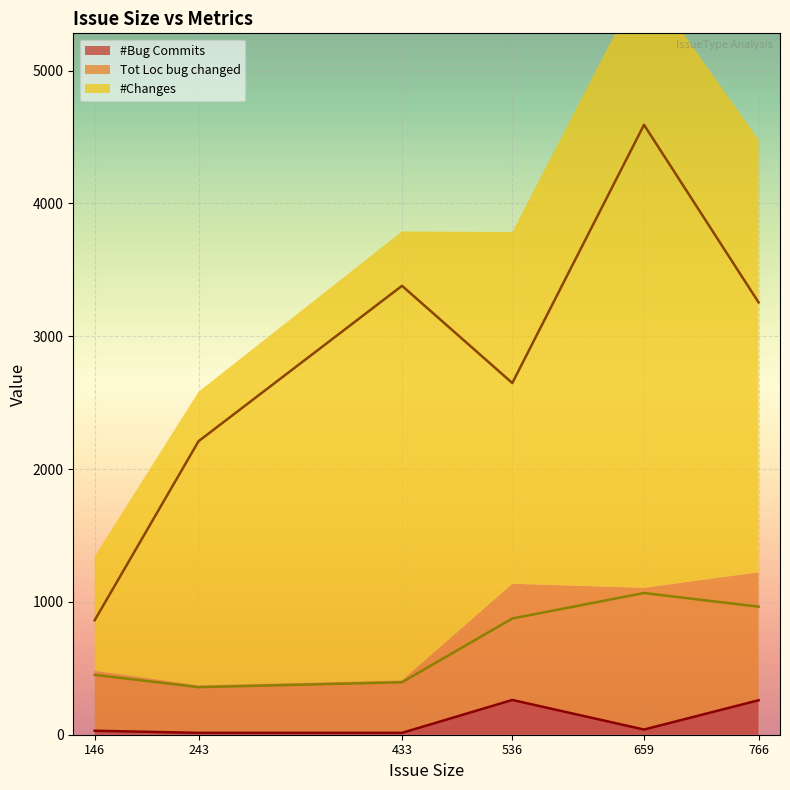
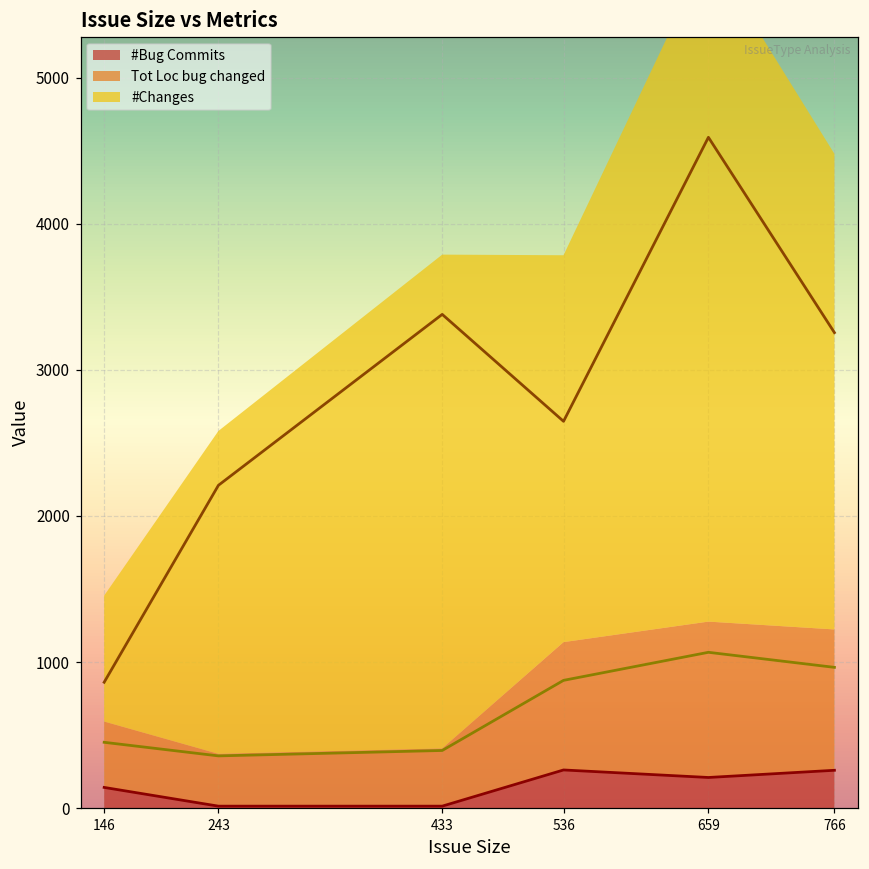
  {
    "#Bug Commits": {
-     "146": 30,
+     "146": 140,
      "243": 10,
      "433": 10,
      "536": 260,
-     "659": 40,
+     "659": 210,
      "766": 260
    },
    "Tot Loc bug changed": {
      "146": 450,
      "536": 880,
      "659": 1070,
      "766": 960
    },
    "#Changes": {
      "146": 860,
      "243": 2210,
      "433": 3380,
      "536": 2650,
      "766": 3260
    }
  }
